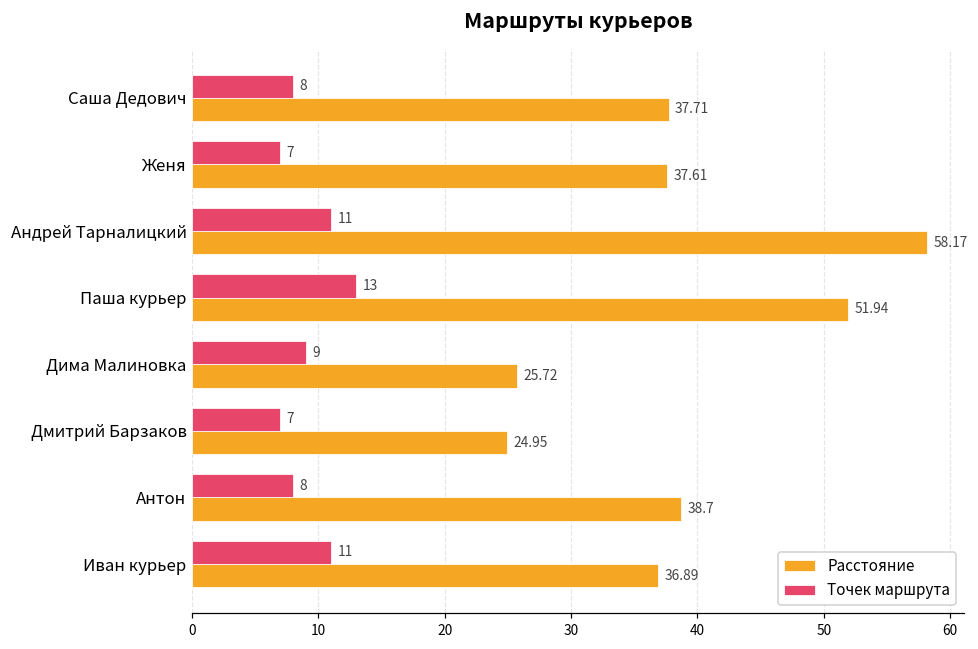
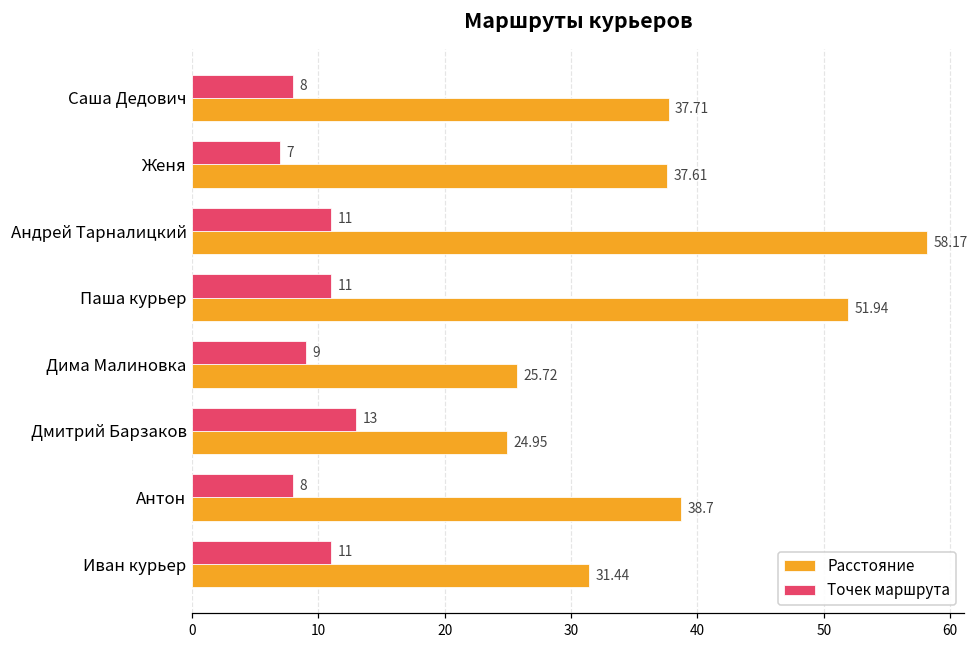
  {
    "Расстояние": {
      "Саша Дедович": 37.71,
      "Женя": 37.61,
      "Андрей Тарналицкий": 58.17,
      "Паша курьер": 51.94,
      "Дима Малиновка": 25.72,
      "Дмитрий Барзаков": 24.95,
      "Антон": 38.7,
-     "Иван курьер": 36.89
+     "Иван курьер": 31.44
    },
    "Точек маршрута": {
      "Саша Дедович": 8,
      "Женя": 7,
      "Андрей Тарналицкий": 11,
-     "Паша курьер": 13,
+     "Паша курьер": 11,
      "Дима Малиновка": 9,
-     "Дмитрий Барзаков": 7,
+     "Дмитрий Барзаков": 13,
      "Антон": 8,
      "Иван курьер": 11
    }
  }
